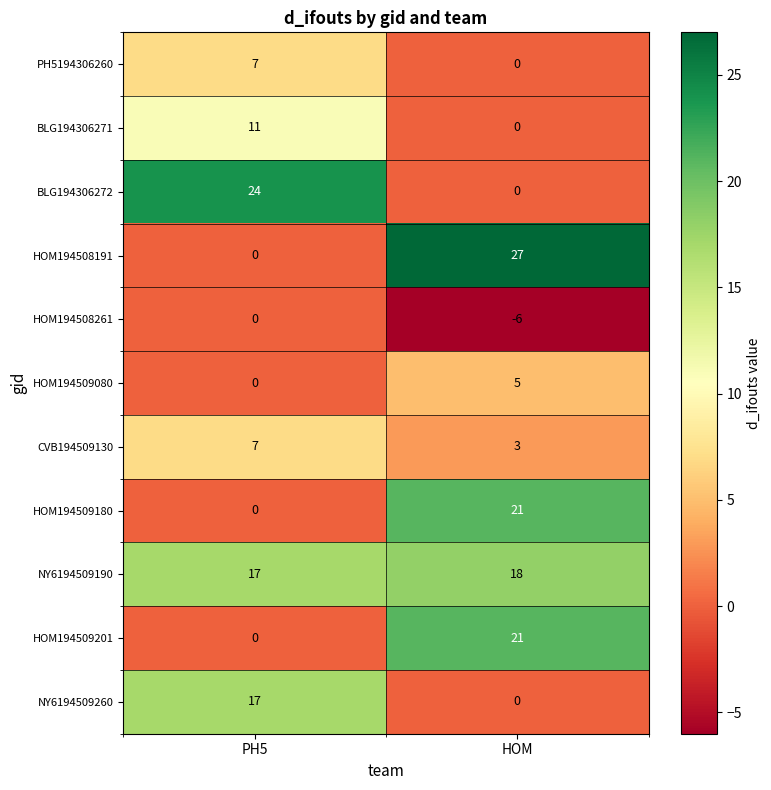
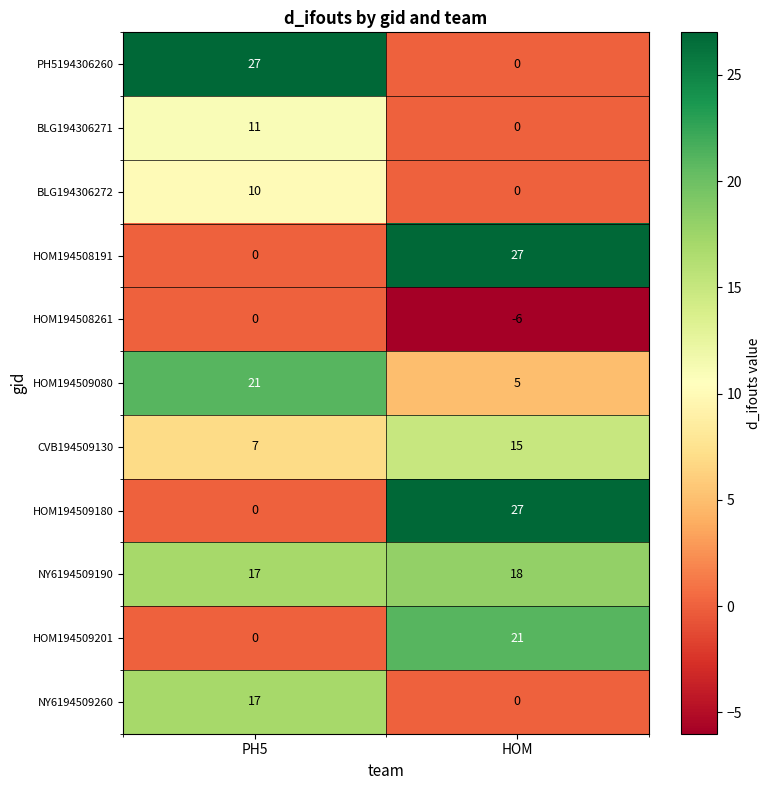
  {
    "PH5194306260": {
-     "PH5": 7,
+     "PH5": 27,
      "HOM": 0
    },
    "BLG194306271": {
      "PH5": 11,
      "HOM": 0
    },
    "BLG194306272": {
-     "PH5": 24,
+     "PH5": 10,
      "HOM": 0
    },
    "HOM194508191": {
      "PH5": 0,
      "HOM": 27
    },
    "HOM194508261": {
      "PH5": 0,
      "HOM": -6
    },
    "HOM194509080": {
-     "PH5": 0,
+     "PH5": 21,
      "HOM": 5
    },
    "CVB194509130": {
      "PH5": 7,
-     "HOM": 3
+     "HOM": 15
    },
    "HOM194509180": {
      "PH5": 0,
-     "HOM": 21
+     "HOM": 27
    },
    "NY6194509190": {
      "PH5": 17,
      "HOM": 18
    },
    "HOM194509201": {
      "PH5": 0,
      "HOM": 21
    },
    "NY6194509260": {
      "PH5": 17,
      "HOM": 0
    }
  }
